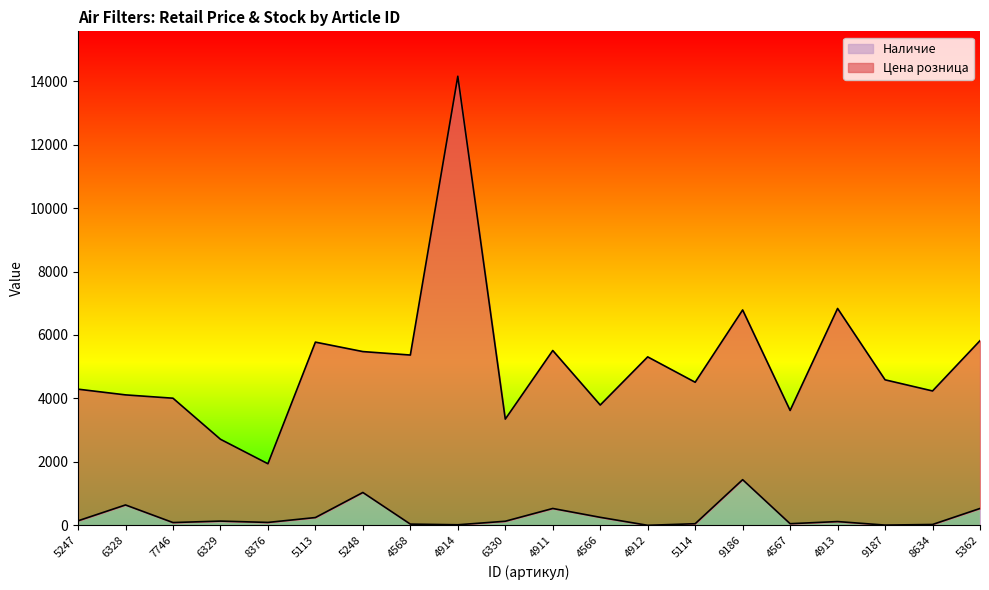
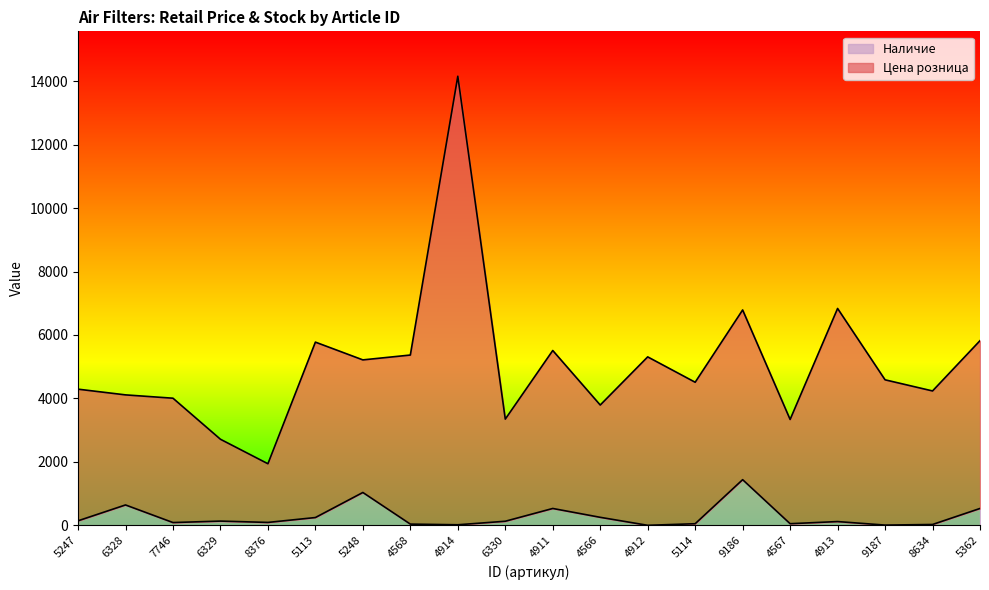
  {
    "Наличие": {
      "5247": 100,
      "6328": 600,
      "7746": 100,
      "6329": 100,
      "8376": 100,
      "5113": 200,
      "5248": 1000,
      "4568": 0,
      "4914": 0,
      "6330": 100,
      "4911": 500,
      "4566": 300,
      "4912": 0,
      "5114": 100,
      "9186": 1400,
      "4567": 100,
      "4913": 100,
      "9187": 0,
      "8634": 0,
      "5362": 500
    },
    "Цена розница": {
      "5247": 4200,
      "6328": 3500,
      "7746": 3900,
      "6329": 2600,
      "8376": 1900,
      "5113": 5500,
-     "5248": 4400,
+     "5248": 4200,
      "4568": 5300,
      "4914": 14100,
      "6330": 3200,
      "4911": 5000,
      "4566": 3500,
      "4912": 5300,
      "5114": 4500,
      "9186": 5400,
-     "4567": 3600,
+     "4567": 3300,
      "4913": 6700,
      "9187": 4600,
      "8634": 4200,
      "5362": 5300
    }
  }
